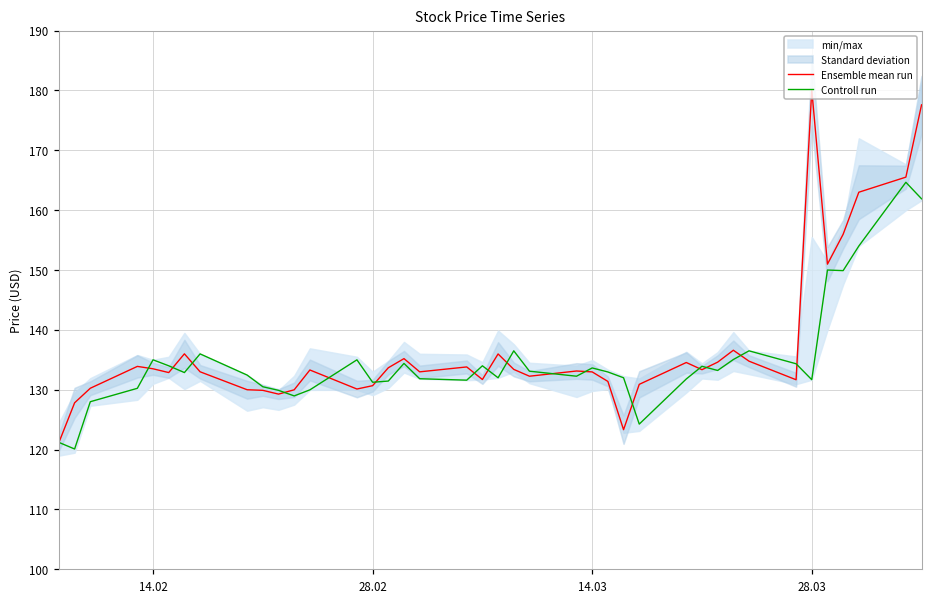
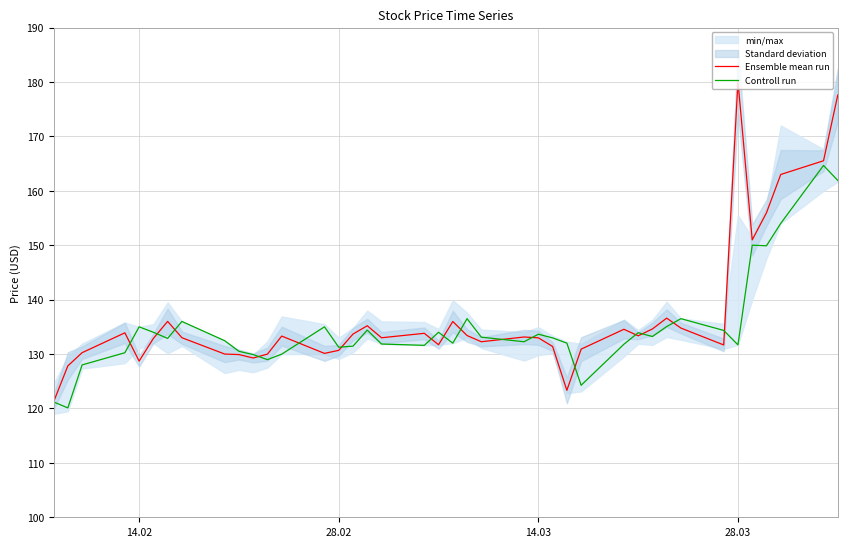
  {
    "Ensemble mean run": {
-     "14.02": 134,
+     "14.02": 129,
      "28.02": 131,
      "14.03": 133
    },
    "Controll run": {
      "14.03": 134,
      "28.03": 132
    }
  }
